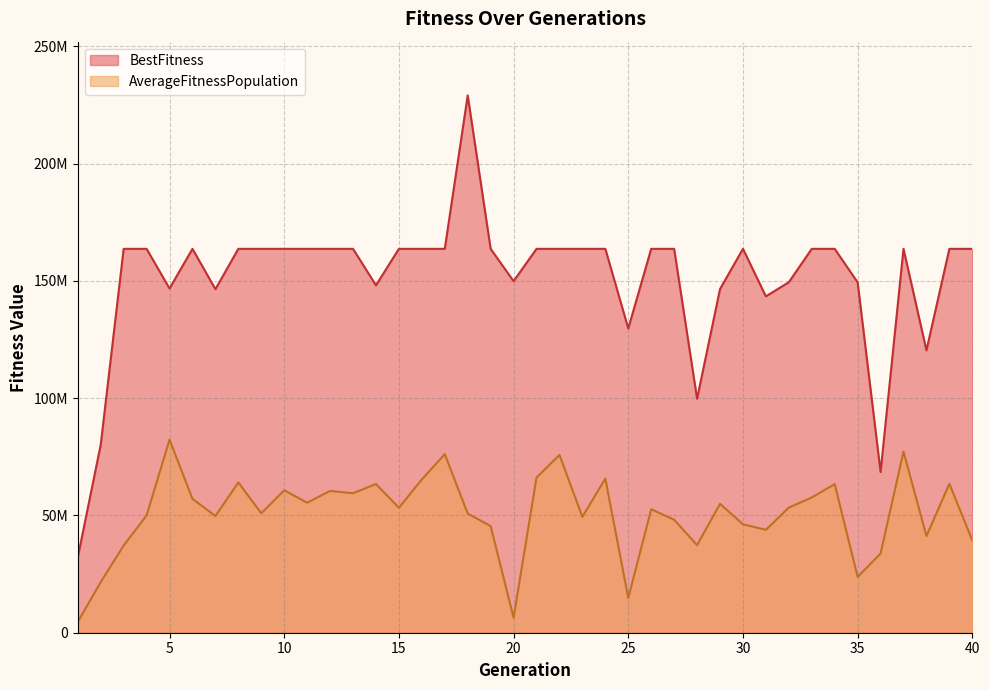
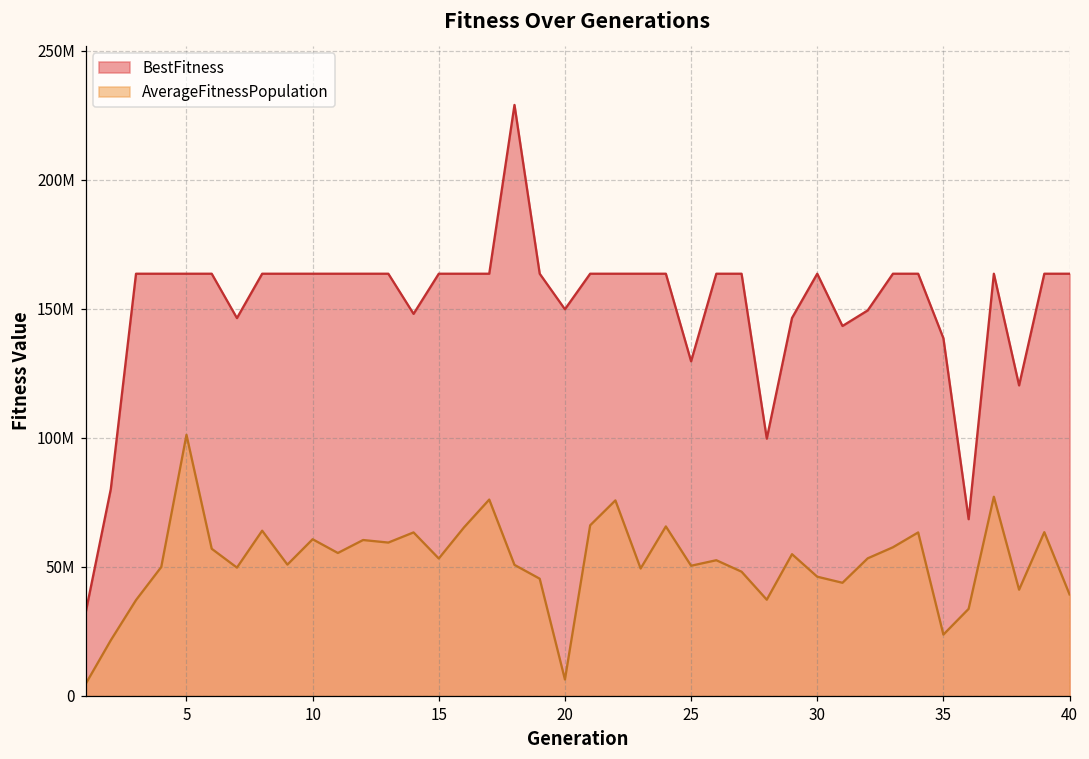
  {
    "BestFitness": {
-     "5": 147000000,
+     "5": 164000000,
      "10": 164000000,
      "15": 164000000,
      "20": 150000000,
      "25": 130000000,
      "30": 164000000,
-     "35": 149000000,
+     "35": 139000000,
      "40": 164000000
    },
    "AverageFitnessPopulation": {
-     "5": 82000000,
+     "5": 101000000,
      "10": 61000000,
      "15": 53000000,
      "20": 6000000,
-     "25": 15000000,
+     "25": 50000000,
      "30": 46000000,
      "35": 24000000,
      "40": 39000000
    }
  }
